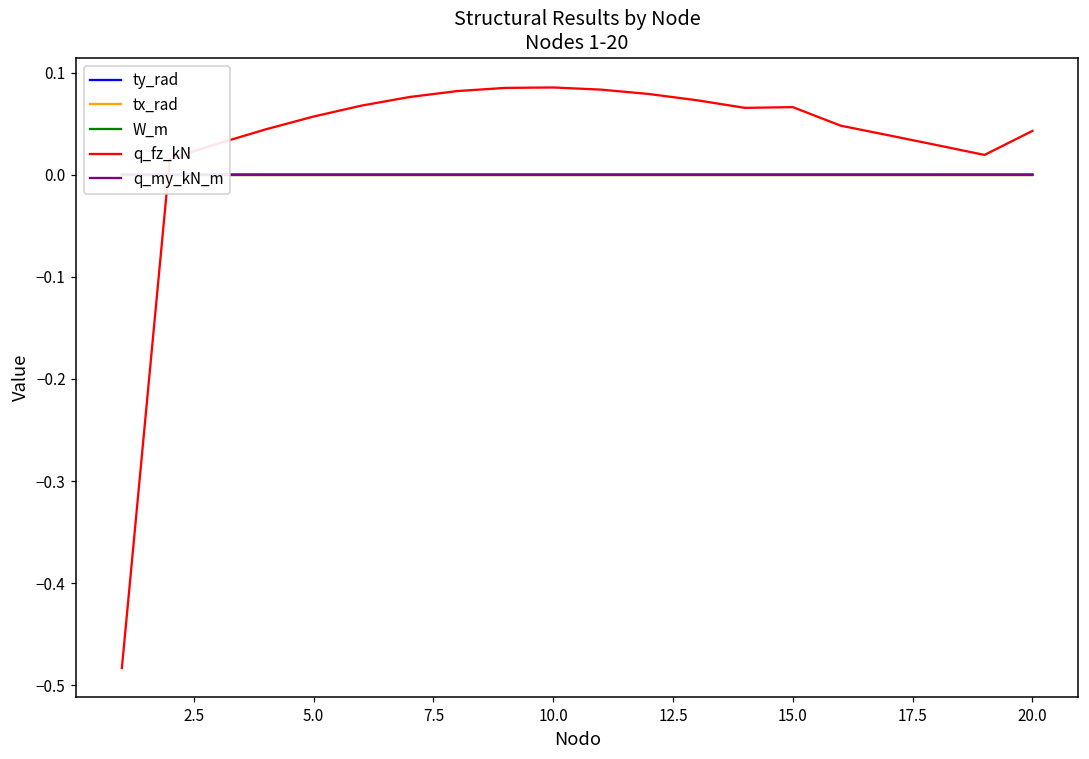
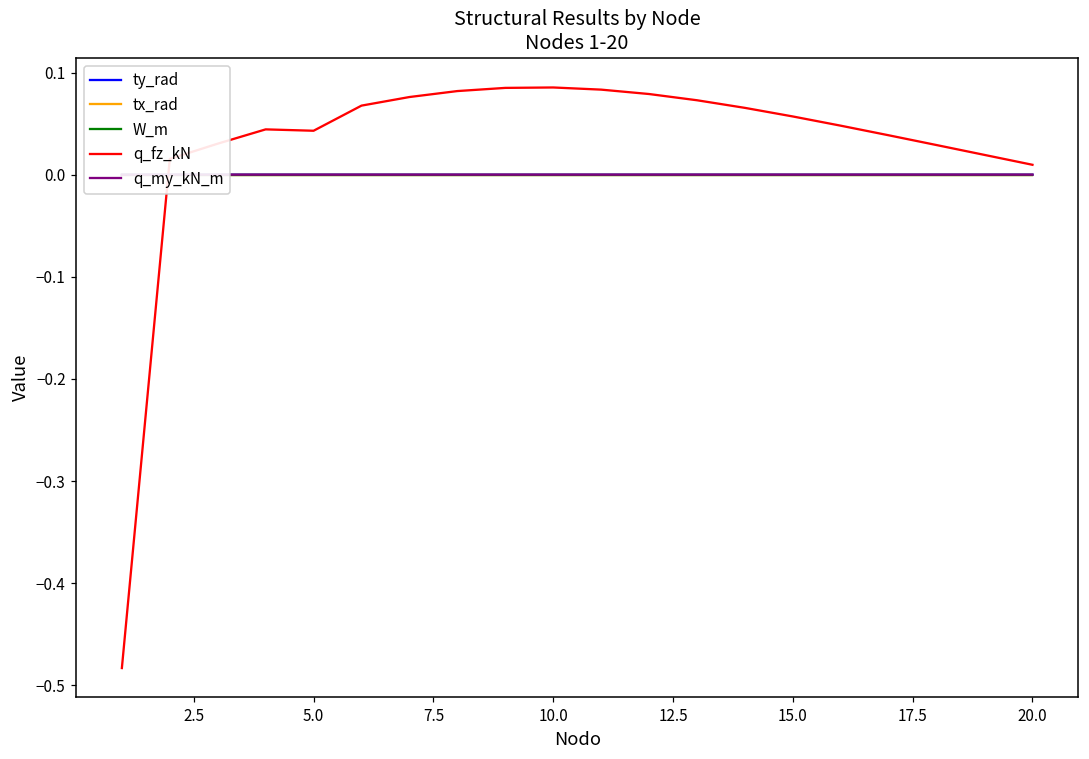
  {
    "q_my_kN_m": {
      "5.0": 0.00,
      "10.0": 0.00,
      "15.0": 0.00,
      "20.0": 0.00
    },
    "q_fz_kN": {
-     "5.0": 0.06,
+     "5.0": 0.04,
      "10.0": 0.09,
-     "15.0": 0.07,
-     "20.0": 0.04
+     "15.0": 0.06,
+     "20.0": 0.01
    }
  }
